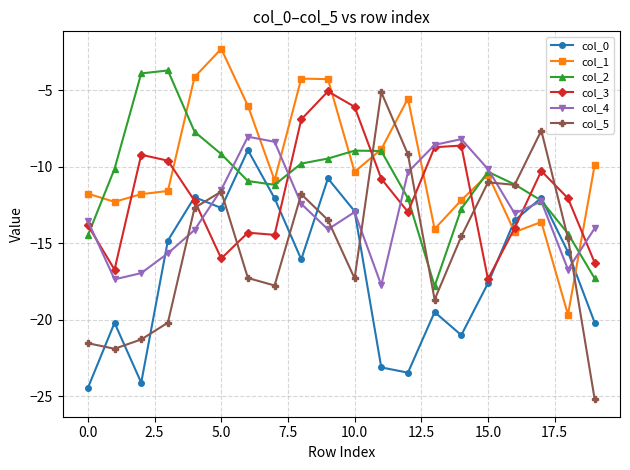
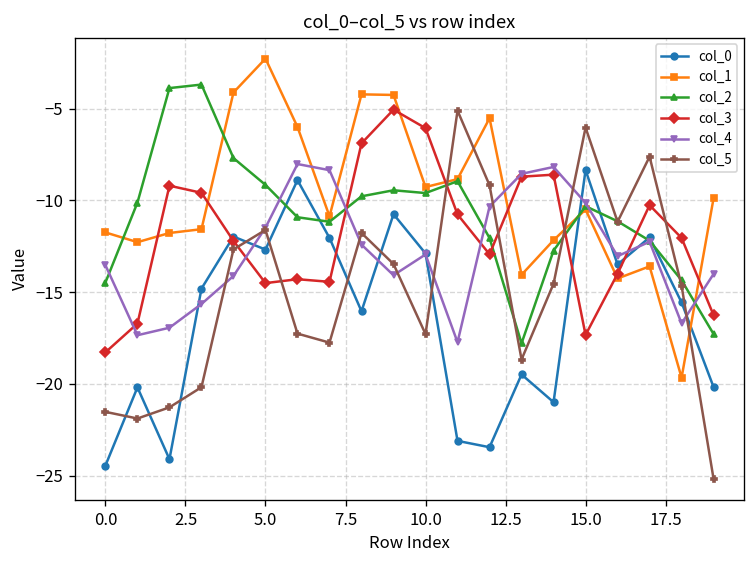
  {
    "col_0": {
      "0.0": -24.5,
      "5.0": -12.7,
-     "15.0": -17.6
+     "15.0": -8.4
    },
    "col_1": {
      "0.0": -11.8,
      "5.0": -2.3,
-     "10.0": -10.3,
+     "10.0": -9.3,
      "15.0": -10.5
    },
    "col_2": {
      "0.0": -14.5,
      "5.0": -9.2,
-     "10.0": -8.9,
+     "10.0": -9.6,
      "15.0": -10.3
    },
    "col_3": {
-     "0.0": -13.8,
-     "5.0": -16.0,
+     "0.0": -18.3,
+     "5.0": -14.5,
      "10.0": -6.1,
      "15.0": -17.3
    },
    "col_4": {
      "0.0": -13.5,
      "15.0": -10.1
    },
    "col_5": {
      "0.0": -21.5,
      "10.0": -17.3,
-     "15.0": -11.0
+     "15.0": -6.0
    }
  }
